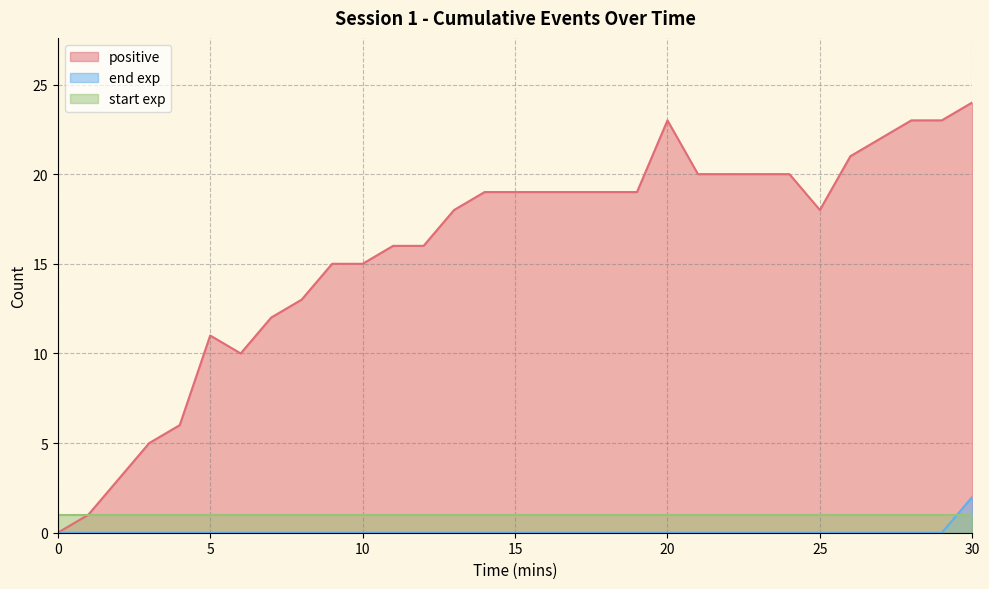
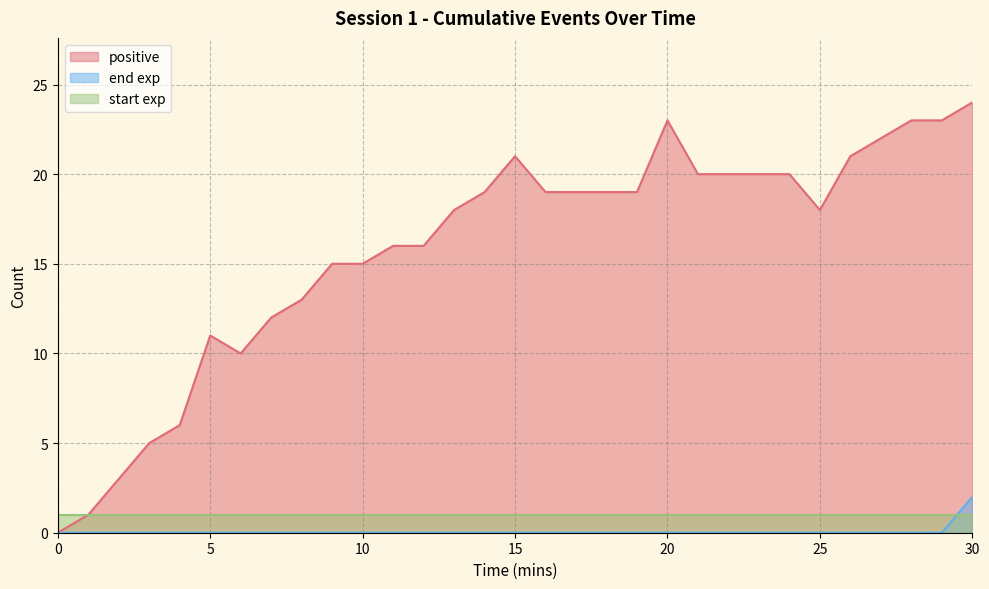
  {
    "positive": {
      "5": 11,
      "10": 15,
-     "15": 19,
+     "15": 21,
      "20": 23,
      "25": 18,
      "30": 24
    },
    "end exp": {
      "5": 0,
      "10": 0,
      "15": 0,
      "20": 0,
      "25": 0,
      "30": 2
    },
    "start exp": {
      "0": 1,
      "5": 1,
      "10": 1,
      "15": 1,
      "20": 1,
      "25": 1,
      "30": 1
    }
  }
